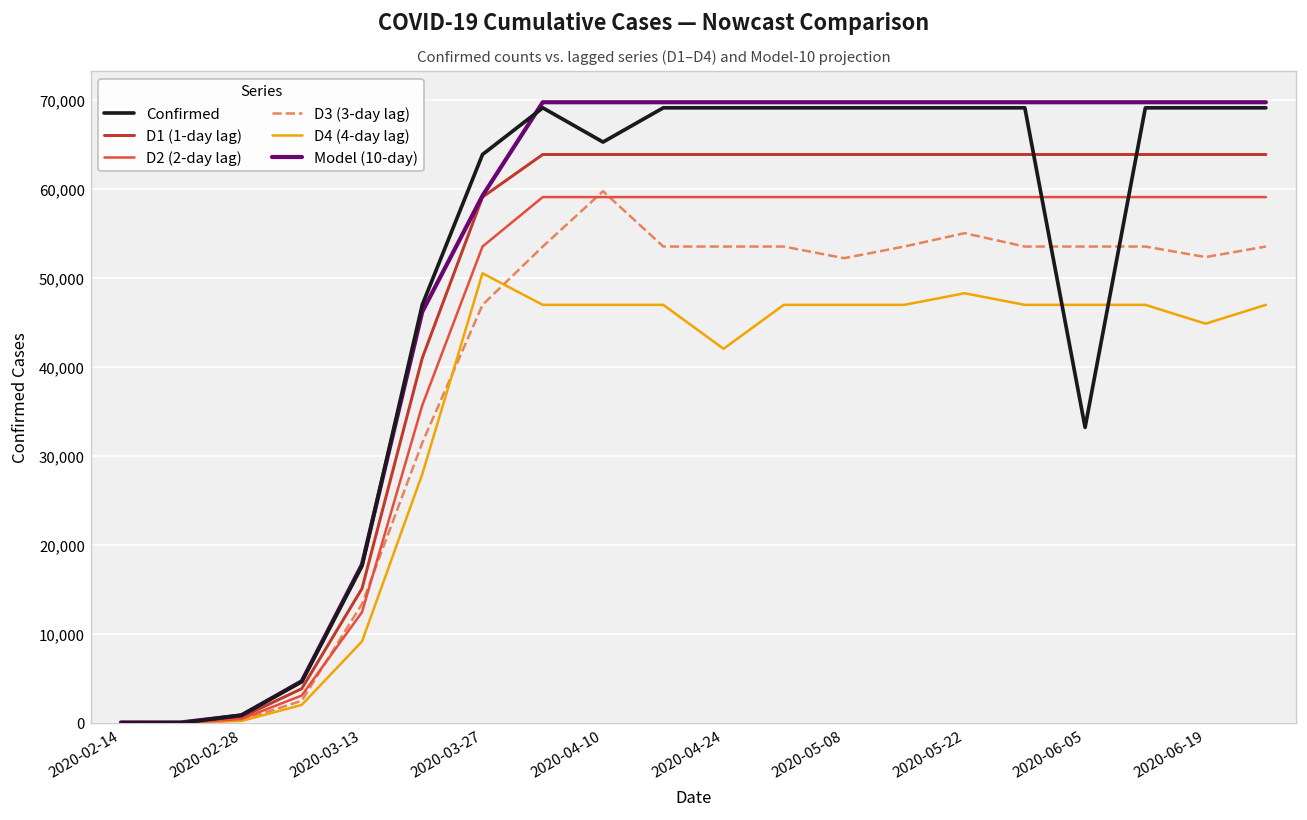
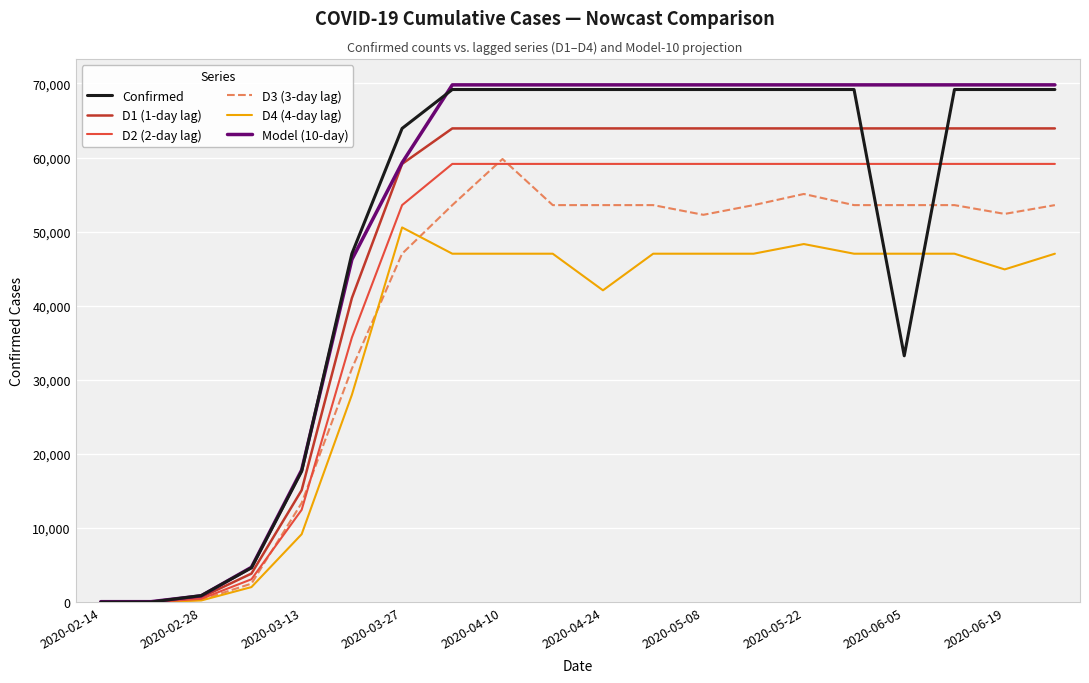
  {
    "Confirmed": {
      "2020-03-27": "64,000",
-     "2020-04-10": "65,000",
+     "2020-04-10": "69,000",
      "2020-04-24": "69,000",
      "2020-05-08": "69,000",
      "2020-05-22": "69,000",
      "2020-06-05": "33,000",
      "2020-06-19": "69,000"
    },
    "D3 (3-day lag)": {
      "2020-03-13": "13,000",
      "2020-03-27": "47,000",
      "2020-04-10": "60,000",
      "2020-04-24": "54,000",
      "2020-05-08": "52,000",
      "2020-05-22": "55,000",
      "2020-06-05": "54,000",
      "2020-06-19": "52,000"
    },
    "D4 (4-day lag)": {
      "2020-03-13": "9,000",
      "2020-03-27": "51,000",
      "2020-04-10": "47,000",
      "2020-04-24": "42,000",
      "2020-05-08": "47,000",
      "2020-05-22": "48,000",
      "2020-06-05": "47,000",
      "2020-06-19": "45,000"
    },
    "Model (10-day)": {
      "2020-04-10": "70,000",
      "2020-04-24": "70,000",
      "2020-05-08": "70,000",
      "2020-05-22": "70,000",
      "2020-06-05": "70,000",
      "2020-06-19": "70,000"
    }
  }
